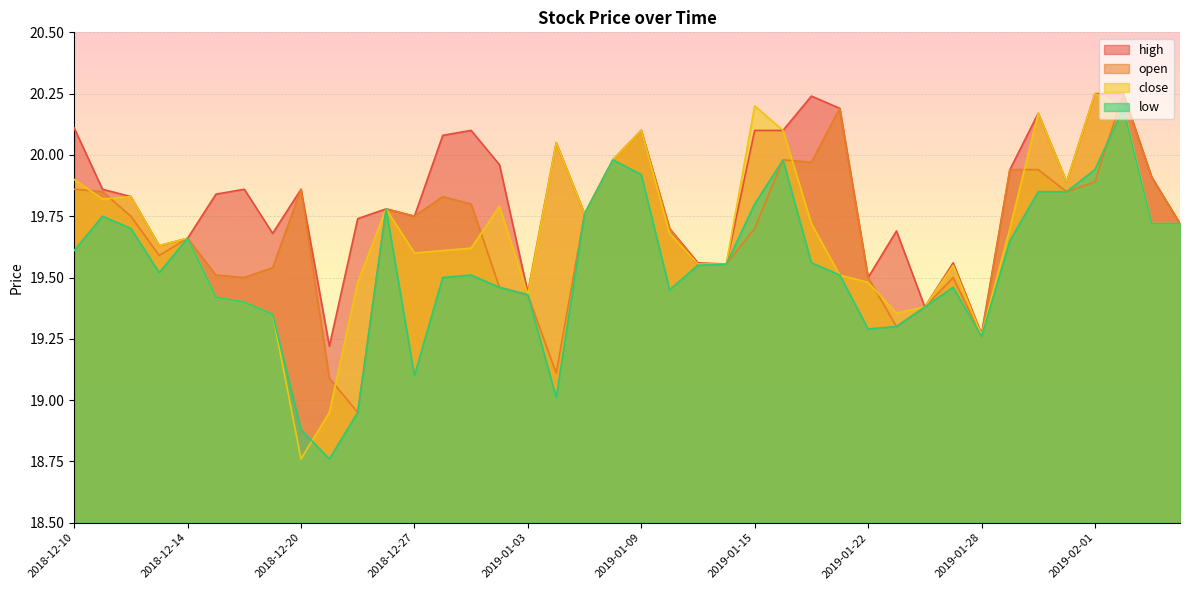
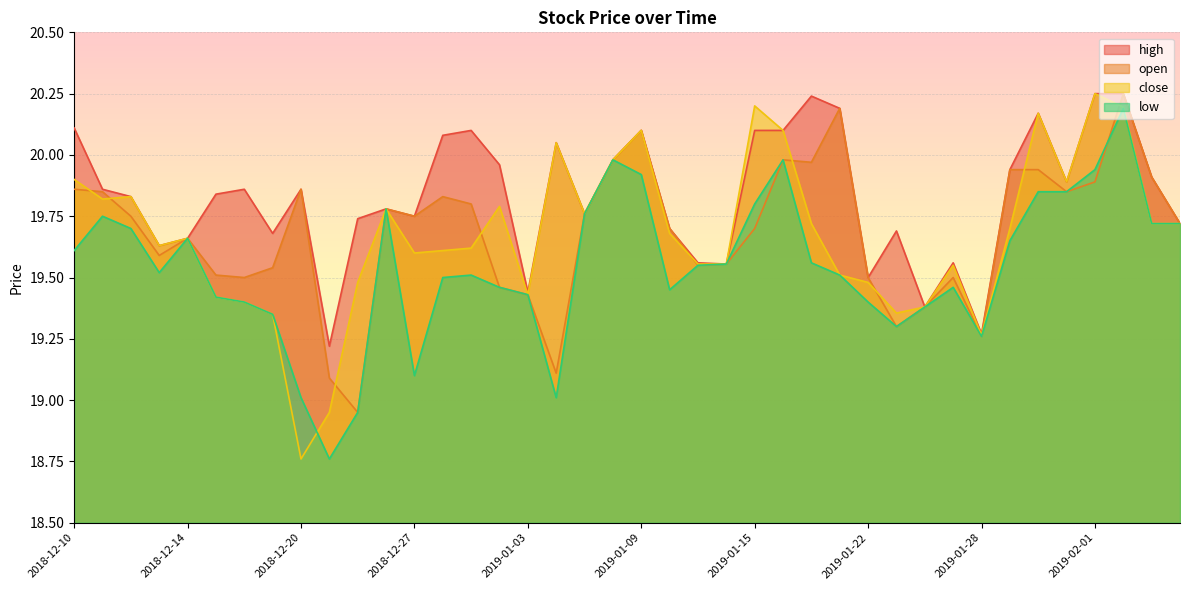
  {
    "close": {
      "2018-12-10": 19.90,
      "2018-12-20": 18.76,
      "2018-12-27": 19.60,
      "2019-01-15": 20.20,
      "2019-01-22": 19.48
    },
    "low": {
      "2018-12-10": 19.61,
-     "2018-12-20": 18.88,
+     "2018-12-20": 19.01,
      "2018-12-27": 19.10,
      "2019-01-09": 19.92,
      "2019-01-15": 19.80,
-     "2019-01-22": 19.29,
+     "2019-01-22": 19.40,
      "2019-02-01": 19.94
    }
  }
